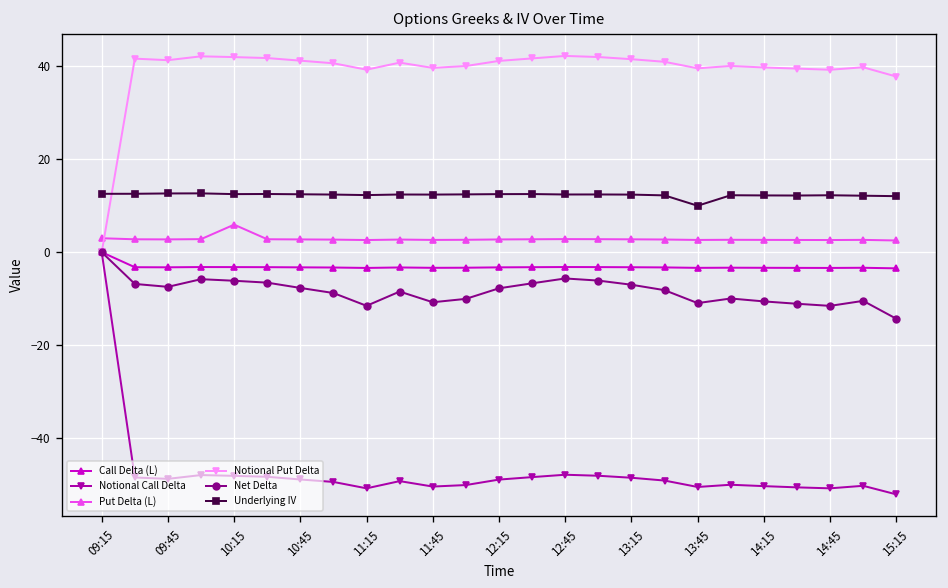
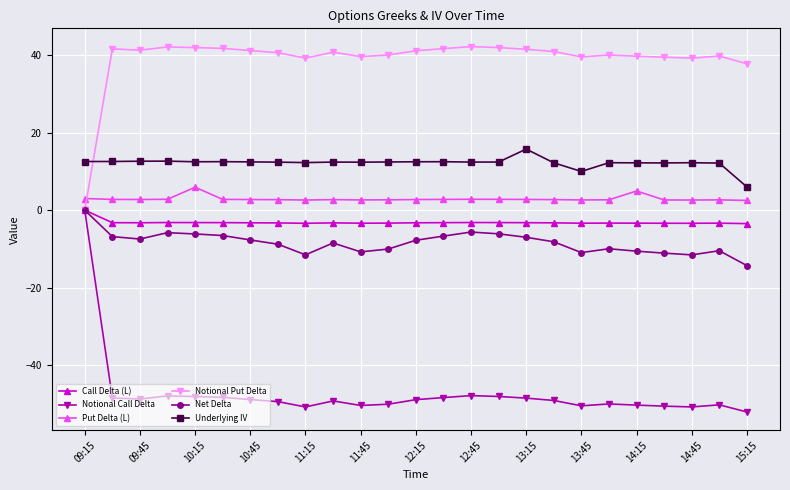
  {
    "Put Delta (L)": {
      "09:15": 3,
      "09:45": 3,
      "10:15": 6,
      "10:45": 3,
      "11:15": 3,
      "11:45": 3,
      "12:15": 3,
      "12:45": 3,
      "13:15": 3,
      "13:45": 3,
-     "14:15": 3,
+     "14:15": 5,
      "14:45": 3,
      "15:15": 3
    },
    "Notional Put Delta": {
      "09:45": 41,
      "10:15": 42,
      "10:45": 41,
      "11:15": 39,
      "11:45": 40,
      "12:15": 41,
      "12:45": 42,
      "13:15": 41,
      "13:45": 40,
      "14:15": 40,
      "14:45": 39,
      "15:15": 38
    },
    "Underlying IV": {
      "09:15": 13,
      "09:45": 13,
      "10:15": 12,
      "10:45": 12,
      "11:15": 12,
      "11:45": 12,
      "12:15": 12,
      "12:45": 12,
-     "13:15": 12,
+     "13:15": 16,
      "13:45": 10,
      "14:15": 12,
      "14:45": 12,
-     "15:15": 12
+     "15:15": 6
    }
  }
